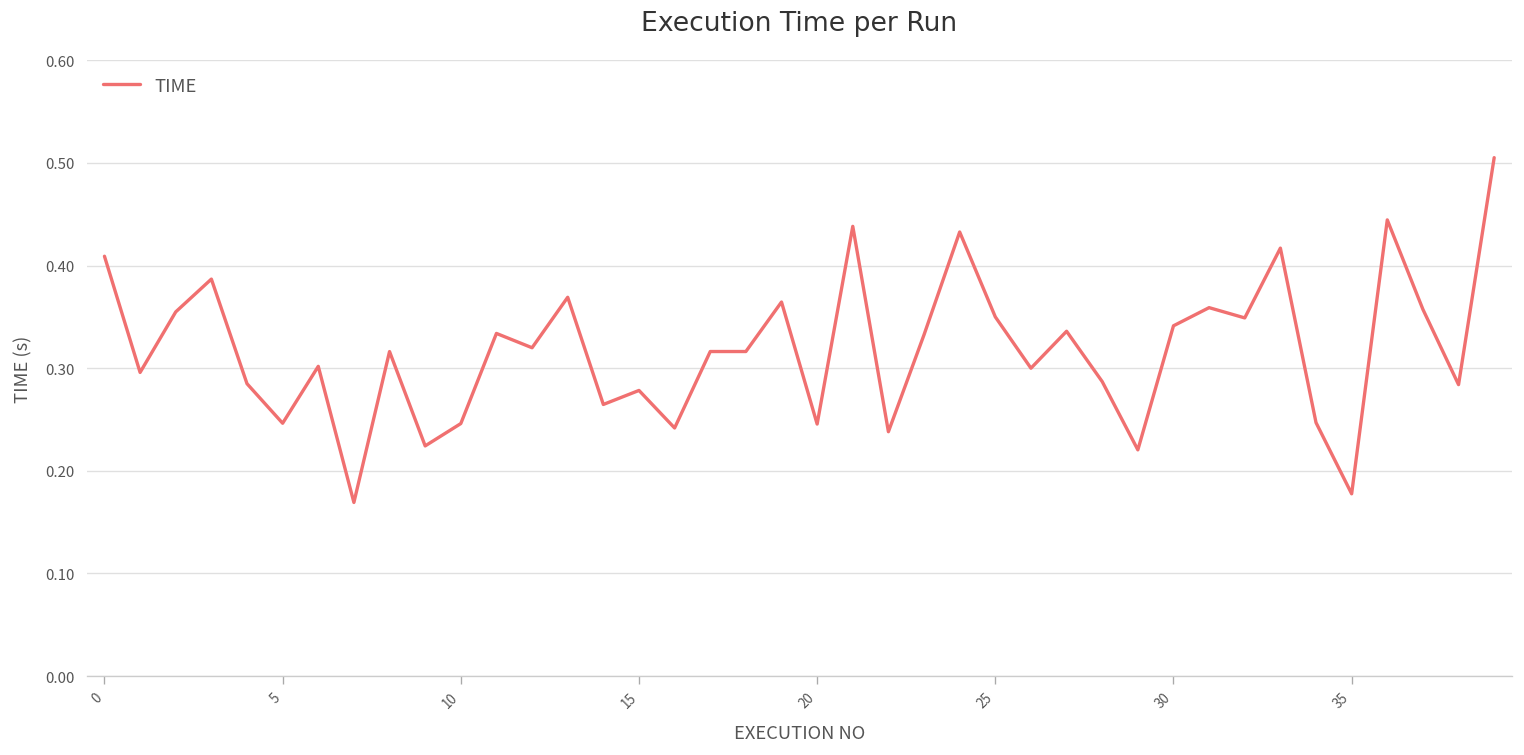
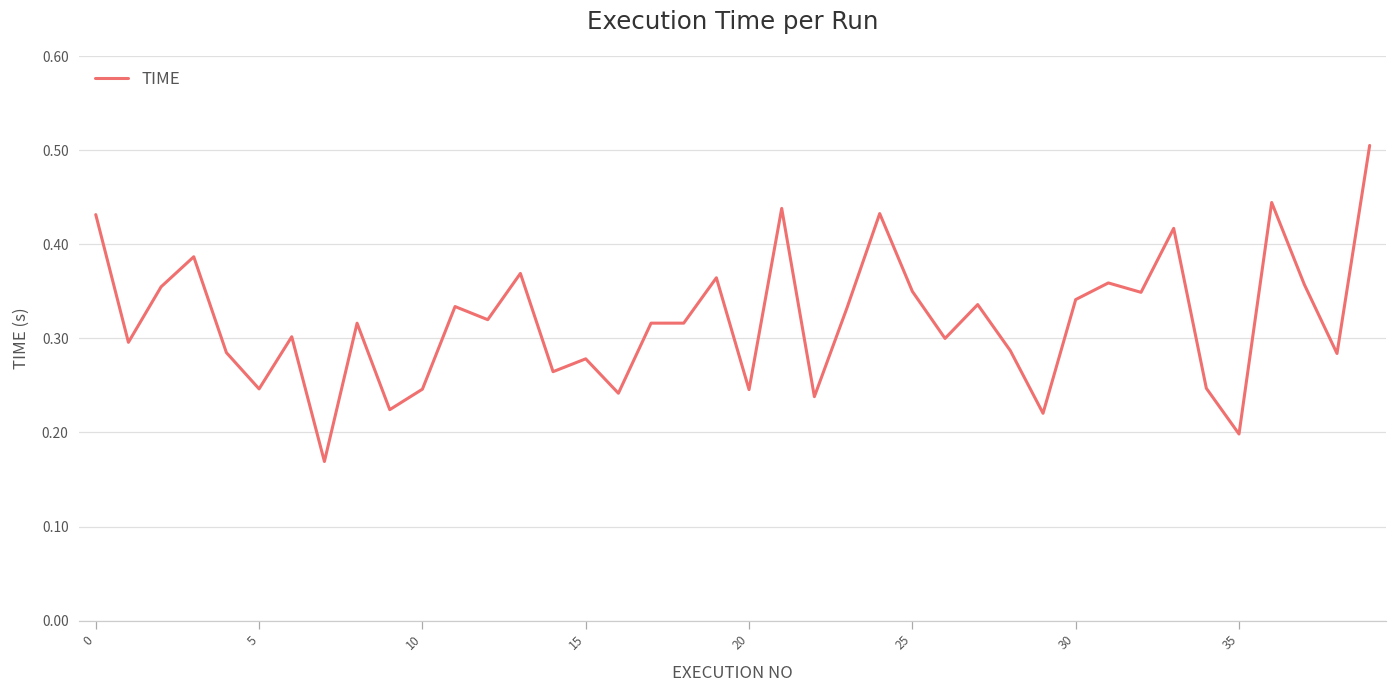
  {
-   "0": 0.41,
+   "0": 0.43,
    "5": 0.25,
    "10": 0.25,
    "15": 0.28,
    "20": 0.25,
    "25": 0.35,
    "30": 0.34,
-   "35": 0.18
+   "35": 0.20
  }
